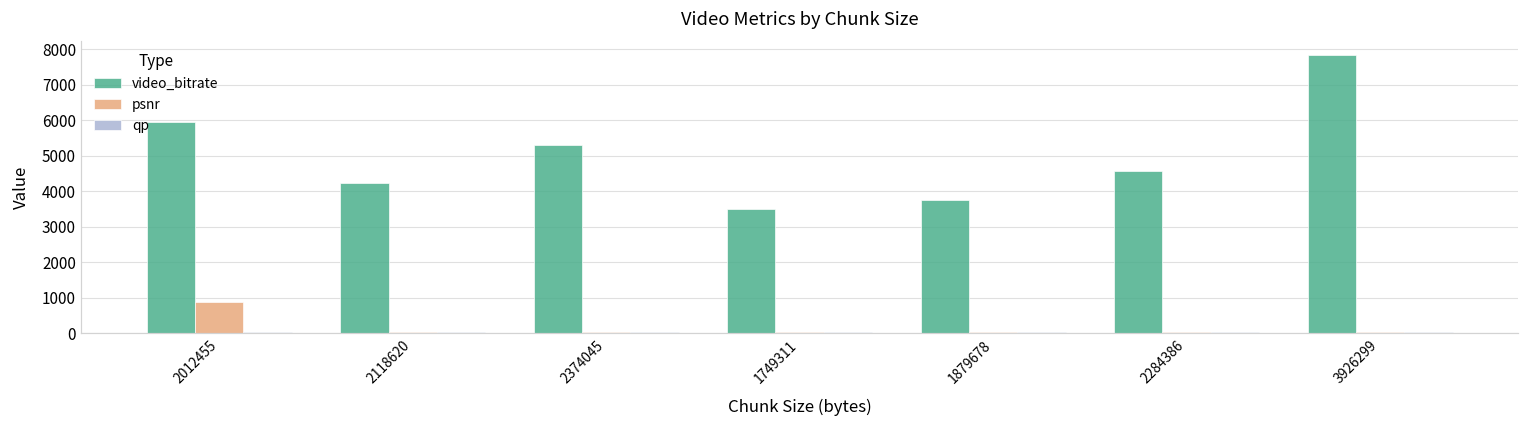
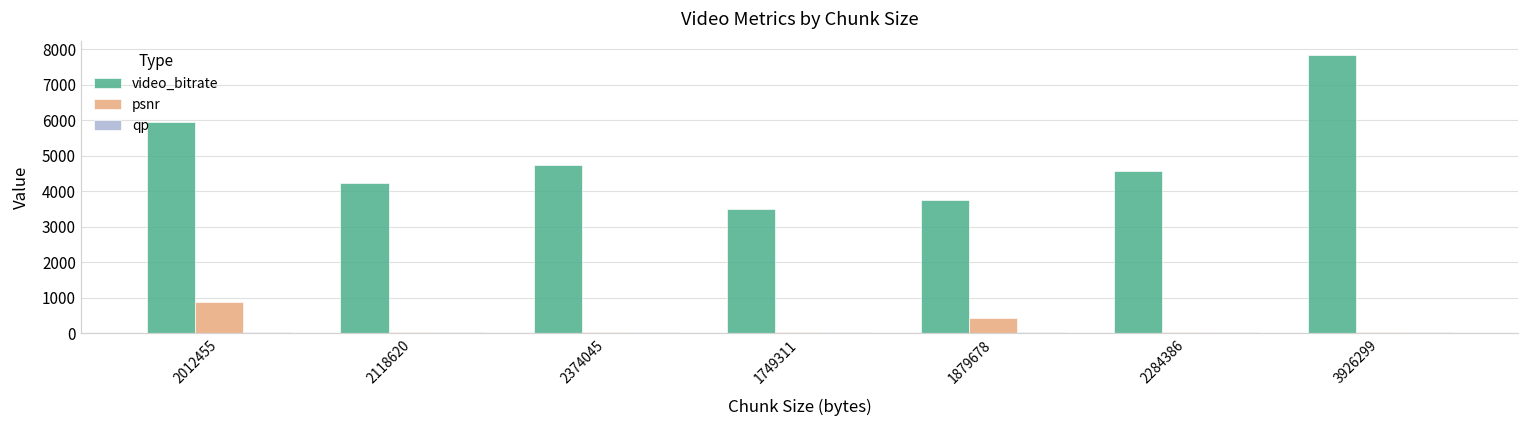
  {
    "video_bitrate": {
      "2012455": 5900,
      "2118620": 4200,
-     "2374045": 5300,
+     "2374045": 4700,
      "1749311": 3500,
      "1879678": 3800,
      "2284386": 4600,
      "3926299": 7900
    },
    "psnr": {
      "2012455": 900,
-     "1879678": 0
+     "1879678": 400
    }
  }
